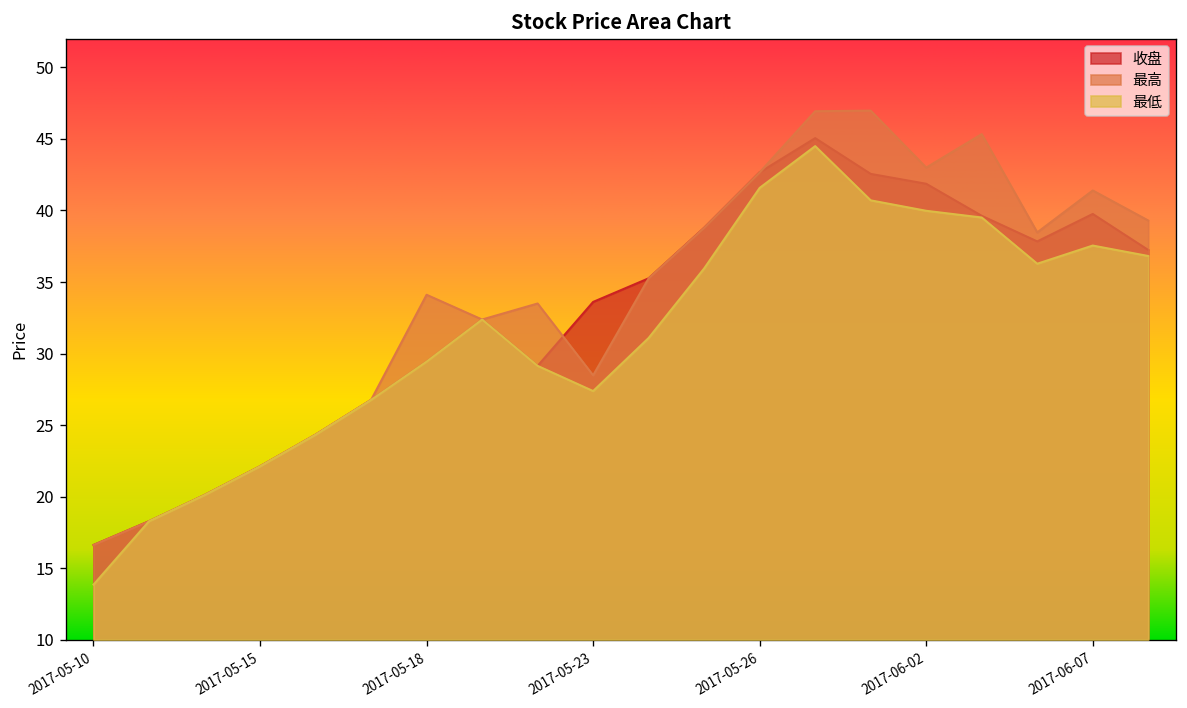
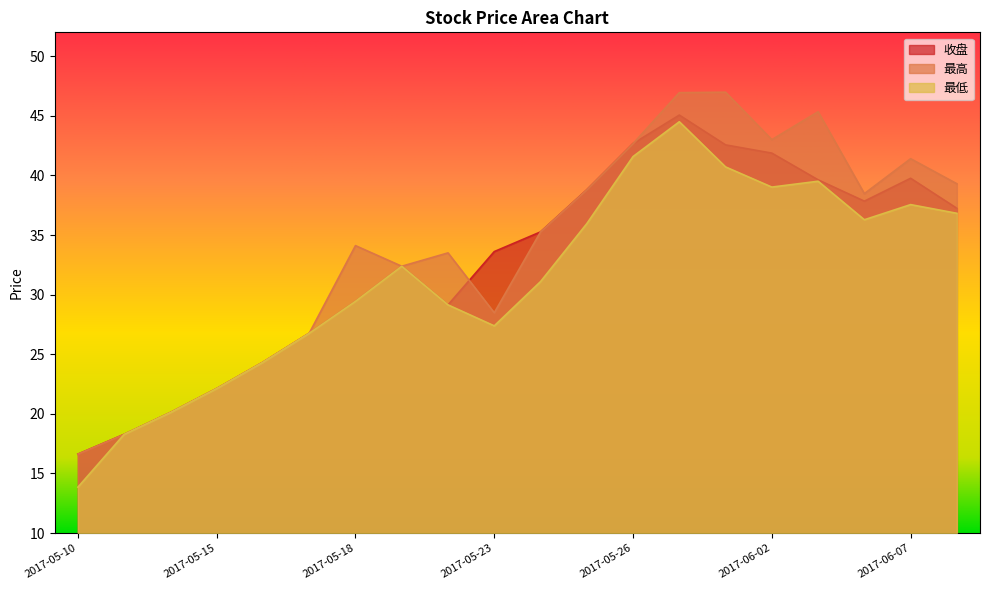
  {
    "收盘": {
      "2017-05-23": 33.6,
      "2017-06-02": 41.9,
      "2017-06-07": 39.8
    },
    "最高": {
      "2017-05-18": 34.1,
      "2017-05-23": 28.5,
      "2017-06-02": 43.0,
      "2017-06-07": 41.4
    },
    "最低": {
      "2017-05-10": 13.9,
      "2017-05-23": 27.4,
      "2017-05-26": 41.6,
-     "2017-06-02": 40.0,
+     "2017-06-02": 39.0,
      "2017-06-07": 37.6
    }
  }
